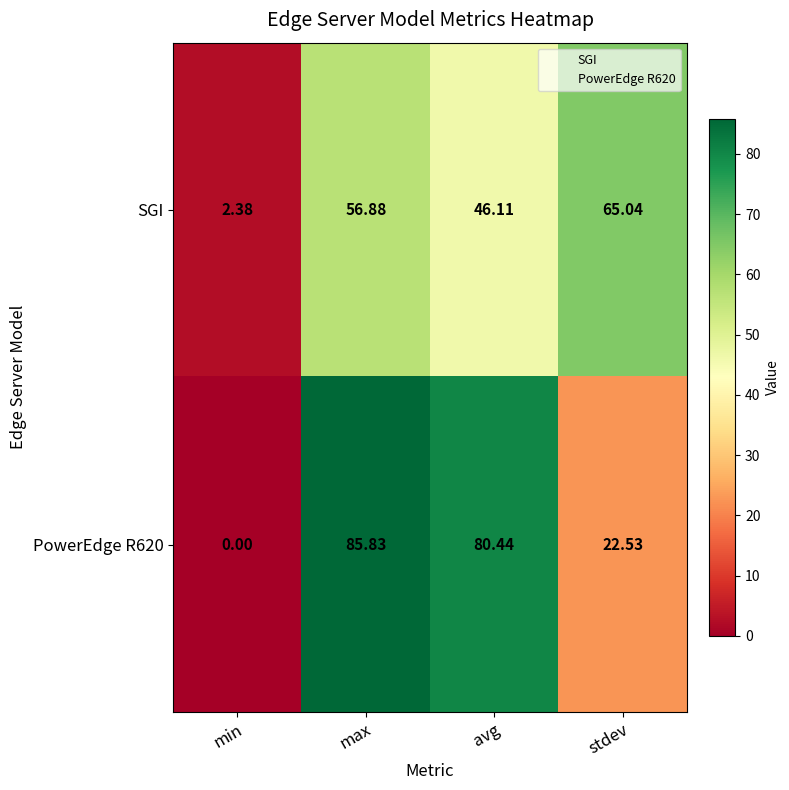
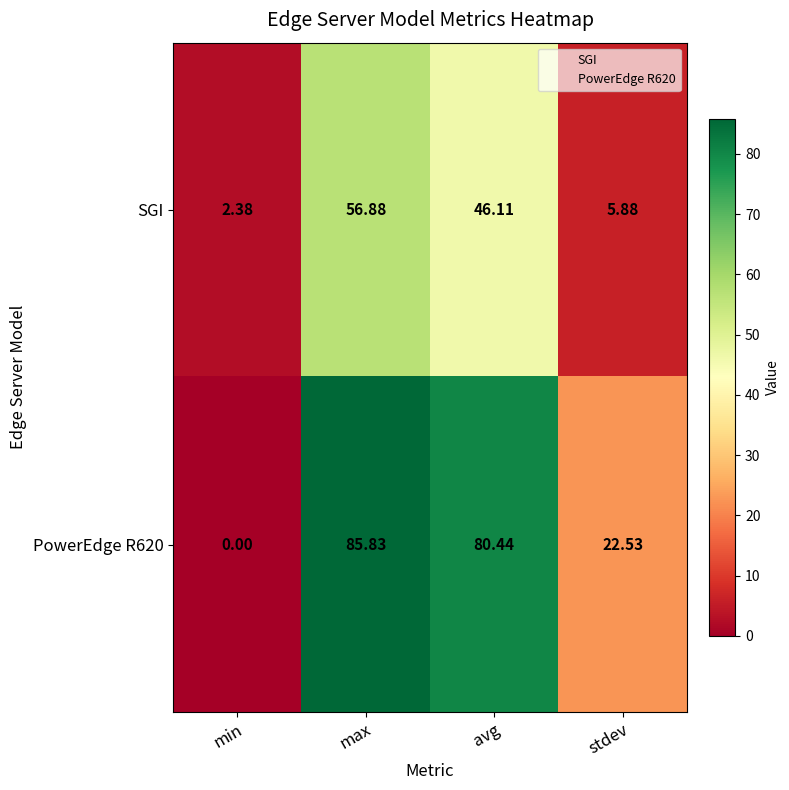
  {
    "SGI": {
      "min": 2.38,
      "max": 56.88,
      "avg": 46.11,
-     "stdev": 65.04
+     "stdev": 5.88
    },
    "PowerEdge R620": {
      "min": 0.00,
      "max": 85.83,
      "avg": 80.44,
      "stdev": 22.53
    }
  }
